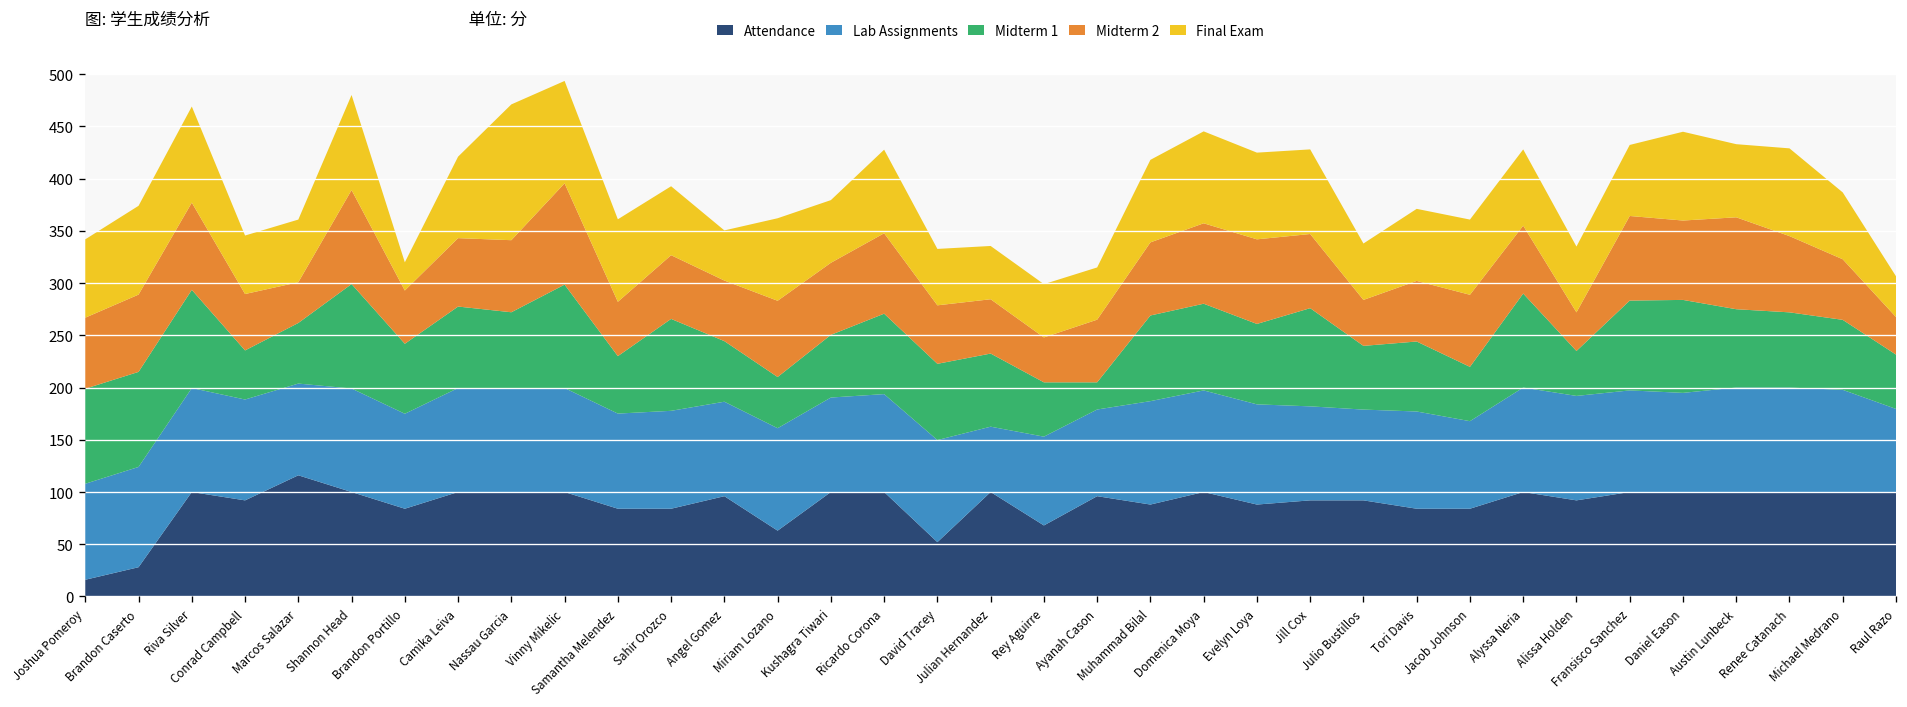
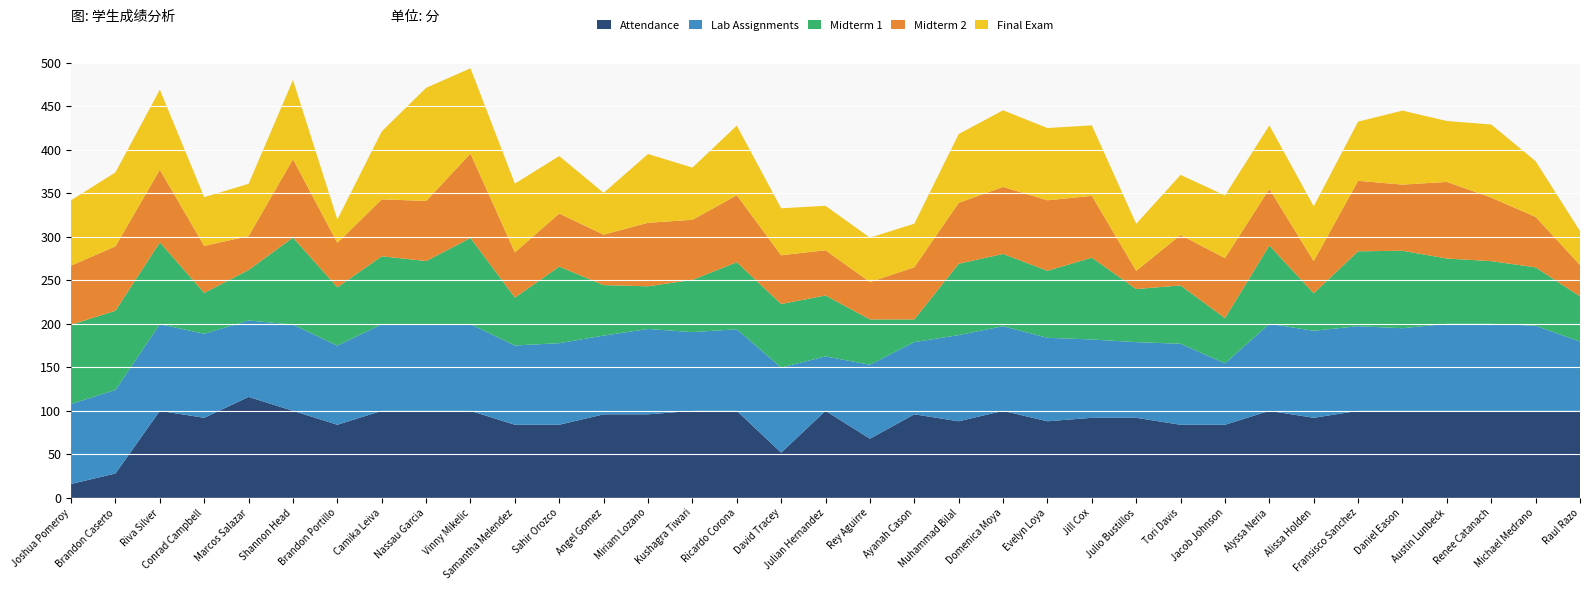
  {
    "Attendance": {
      "Joshua Pomeroy": 20,
      "Brandon Caserto": 30,
      "Riva Silver": 100,
      "Conrad Campbell": 90,
      "Marcos Salazar": 120,
      "Shannon Head": 100,
      "Brandon Portillo": 80,
      "Camika Leiva": 100,
      "Nassau Garcia": 100,
      "Vinny Mikelic": 100,
      "Samantha Melendez": 80,
      "Sahir Orozco": 80,
      "Angel Gomez": 100,
-     "Miriam Lozano": 60,
+     "Miriam Lozano": 100,
      "Kushagra Tiwari": 100,
      "Ricardo Corona": 100,
      "David Tracey": 50,
      "Julian Hernandez": 100,
      "Rey Aguirre": 70,
      "Ayanah Cason": 100,
      "Muhammad Bilal": 90,
      "Domenica Moya": 100,
      "Evelyn Loya": 90,
      "Jill Cox": 90,
      "Julio Bustillos": 90,
      "Tori Davis": 80,
      "Jacob Johnson": 80,
      "Alyssa Neria": 100,
      "Alissa Holden": 90,
      "Fransisco Sanchez": 100,
      "Daniel Eason": 100,
      "Austin Lunbeck": 100,
      "Renee Catanach": 100,
      "Michael Medrano": 100,
      "Raul Razo": 100
    },
    "Lab Assignments": {
      "Joshua Pomeroy": 90,
      "Brandon Caserto": 100,
      "Riva Silver": 100,
      "Conrad Campbell": 100,
      "Marcos Salazar": 90,
      "Shannon Head": 100,
      "Brandon Portillo": 90,
      "Camika Leiva": 100,
      "Nassau Garcia": 100,
      "Vinny Mikelic": 100,
      "Samantha Melendez": 90,
      "Sahir Orozco": 90,
      "Angel Gomez": 90,
      "Miriam Lozano": 100,
      "Kushagra Tiwari": 90,
      "Ricardo Corona": 90,
      "David Tracey": 100,
      "Julian Hernandez": 60,
      "Rey Aguirre": 90,
      "Ayanah Cason": 80,
      "Muhammad Bilal": 100,
      "Domenica Moya": 100,
      "Evelyn Loya": 100,
      "Jill Cox": 90,
      "Julio Bustillos": 90,
      "Tori Davis": 90,
-     "Jacob Johnson": 80,
+     "Jacob Johnson": 70,
      "Alyssa Neria": 100,
      "Alissa Holden": 100,
      "Fransisco Sanchez": 100,
      "Daniel Eason": 90,
      "Austin Lunbeck": 100,
      "Renee Catanach": 100,
      "Michael Medrano": 100,
      "Raul Razo": 80
    },
    "Midterm 1": {
      "Joshua Pomeroy": 90,
      "Brandon Caserto": 90,
      "Riva Silver": 90,
      "Conrad Campbell": 50,
      "Marcos Salazar": 60,
      "Shannon Head": 100,
      "Brandon Portillo": 70,
      "Camika Leiva": 80,
      "Nassau Garcia": 70,
      "Vinny Mikelic": 100,
      "Samantha Melendez": 60,
      "Sahir Orozco": 90,
      "Angel Gomez": 60,
      "Miriam Lozano": 50,
      "Kushagra Tiwari": 60,
      "Ricardo Corona": 80,
      "David Tracey": 70,
      "Julian Hernandez": 70,
      "Rey Aguirre": 50,
      "Ayanah Cason": 30,
      "Muhammad Bilal": 80,
      "Domenica Moya": 80,
      "Evelyn Loya": 80,
      "Jill Cox": 90,
      "Julio Bustillos": 60,
      "Tori Davis": 70,
      "Jacob Johnson": 50,
      "Alyssa Neria": 90,
      "Alissa Holden": 40,
      "Fransisco Sanchez": 90,
      "Daniel Eason": 90,
      "Austin Lunbeck": 80,
      "Renee Catanach": 70,
      "Michael Medrano": 70,
      "Raul Razo": 50
    },
    "Midterm 2": {
      "Joshua Pomeroy": 70,
      "Brandon Caserto": 70,
      "Riva Silver": 80,
      "Conrad Campbell": 50,
      "Marcos Salazar": 40,
      "Shannon Head": 90,
      "Brandon Portillo": 50,
      "Camika Leiva": 70,
      "Nassau Garcia": 70,
      "Vinny Mikelic": 100,
      "Samantha Melendez": 50,
      "Sahir Orozco": 60,
      "Angel Gomez": 60,
      "Miriam Lozano": 70,
      "Kushagra Tiwari": 70,
      "Ricardo Corona": 80,
      "David Tracey": 60,
      "Julian Hernandez": 50,
      "Rey Aguirre": 40,
      "Ayanah Cason": 60,
      "Muhammad Bilal": 70,
      "Domenica Moya": 80,
      "Evelyn Loya": 80,
      "Jill Cox": 70,
-     "Julio Bustillos": 40,
+     "Julio Bustillos": 20,
      "Tori Davis": 60,
      "Jacob Johnson": 70,
      "Alyssa Neria": 70,
      "Alissa Holden": 40,
      "Fransisco Sanchez": 80,
      "Daniel Eason": 80,
      "Austin Lunbeck": 90,
      "Renee Catanach": 70,
      "Michael Medrano": 60,
      "Raul Razo": 40
    },
    "Final Exam": {
      "Joshua Pomeroy": 80,
      "Brandon Caserto": 90,
      "Riva Silver": 90,
      "Conrad Campbell": 60,
      "Marcos Salazar": 60,
      "Shannon Head": 90,
      "Brandon Portillo": 30,
      "Camika Leiva": 80,
      "Nassau Garcia": 130,
      "Vinny Mikelic": 100,
      "Samantha Melendez": 80,
      "Sahir Orozco": 70,
      "Angel Gomez": 50,
      "Miriam Lozano": 80,
      "Kushagra Tiwari": 60,
      "Ricardo Corona": 80,
      "David Tracey": 50,
      "Julian Hernandez": 50,
      "Rey Aguirre": 50,
      "Ayanah Cason": 50,
      "Muhammad Bilal": 80,
      "Domenica Moya": 90,
      "Evelyn Loya": 80,
      "Jill Cox": 80,
      "Julio Bustillos": 50,
      "Tori Davis": 70,
      "Jacob Johnson": 70,
      "Alyssa Neria": 70,
      "Alissa Holden": 60,
      "Fransisco Sanchez": 70,
      "Daniel Eason": 90,
      "Austin Lunbeck": 70,
      "Renee Catanach": 80,
      "Michael Medrano": 60,
      "Raul Razo": 40
    }
  }
